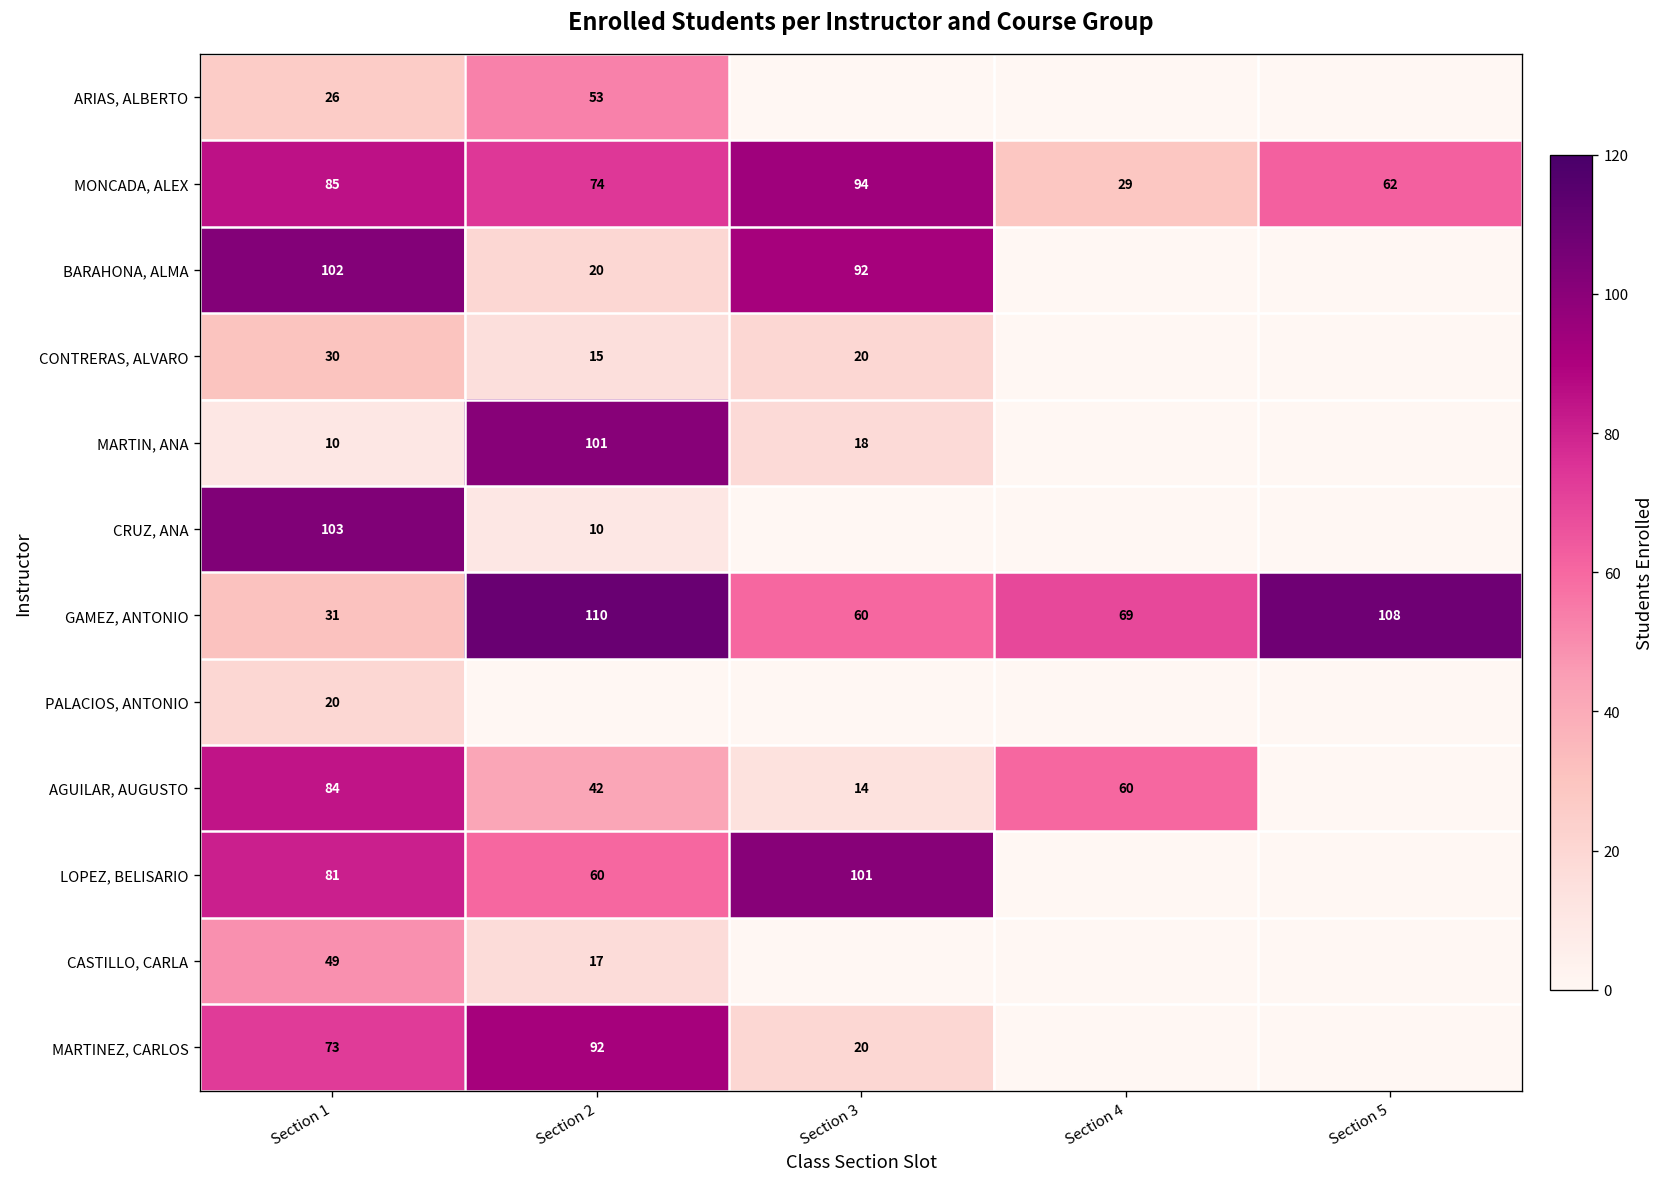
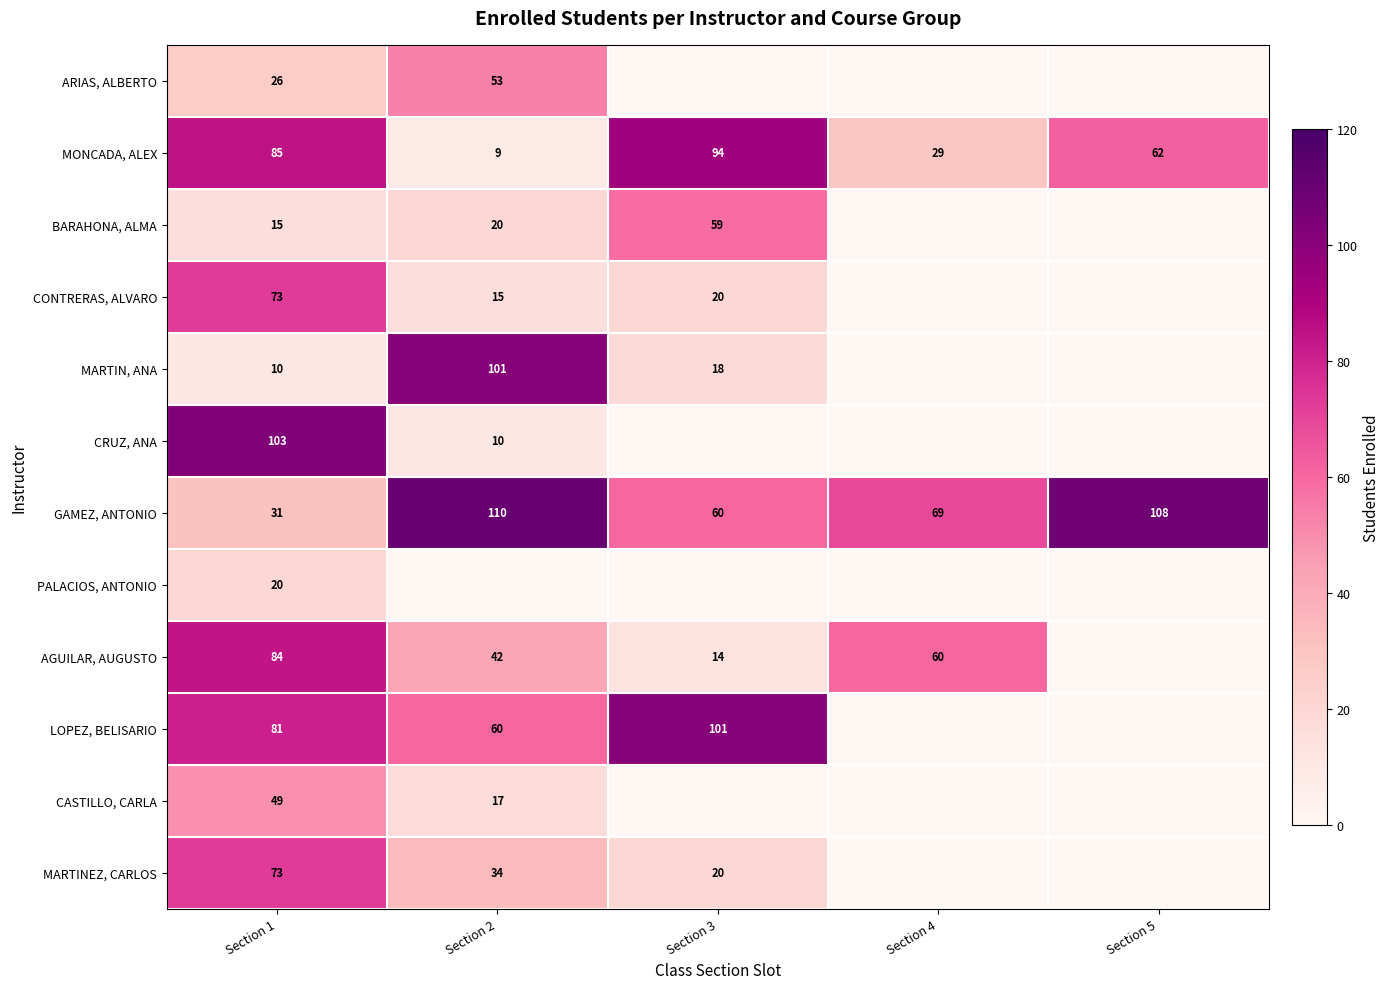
  {
    "ARIAS, ALBERTO": {
      "Section 1": 26,
      "Section 2": 53
    },
    "MONCADA, ALEX": {
      "Section 1": 85,
-     "Section 2": 74,
+     "Section 2": 9,
      "Section 3": 94,
      "Section 4": 29,
      "Section 5": 62
    },
    "BARAHONA, ALMA": {
-     "Section 1": 102,
+     "Section 1": 15,
      "Section 2": 20,
-     "Section 3": 92
+     "Section 3": 59
    },
    "CONTRERAS, ALVARO": {
-     "Section 1": 30,
+     "Section 1": 73,
      "Section 2": 15,
      "Section 3": 20
    },
    "MARTIN, ANA": {
      "Section 1": 10,
      "Section 2": 101,
      "Section 3": 18
    },
    "CRUZ, ANA": {
      "Section 1": 103,
      "Section 2": 10
    },
    "GAMEZ, ANTONIO": {
      "Section 1": 31,
      "Section 2": 110,
      "Section 3": 60,
      "Section 4": 69,
      "Section 5": 108
    },
    "PALACIOS, ANTONIO": {
      "Section 1": 20
    },
    "AGUILAR, AUGUSTO": {
      "Section 1": 84,
      "Section 2": 42,
      "Section 3": 14,
      "Section 4": 60
    },
    "LOPEZ, BELISARIO": {
      "Section 1": 81,
      "Section 2": 60,
      "Section 3": 101
    },
    "CASTILLO, CARLA": {
      "Section 1": 49,
      "Section 2": 17
    },
    "MARTINEZ, CARLOS": {
      "Section 1": 73,
-     "Section 2": 92,
+     "Section 2": 34,
      "Section 3": 20
    }
  }
